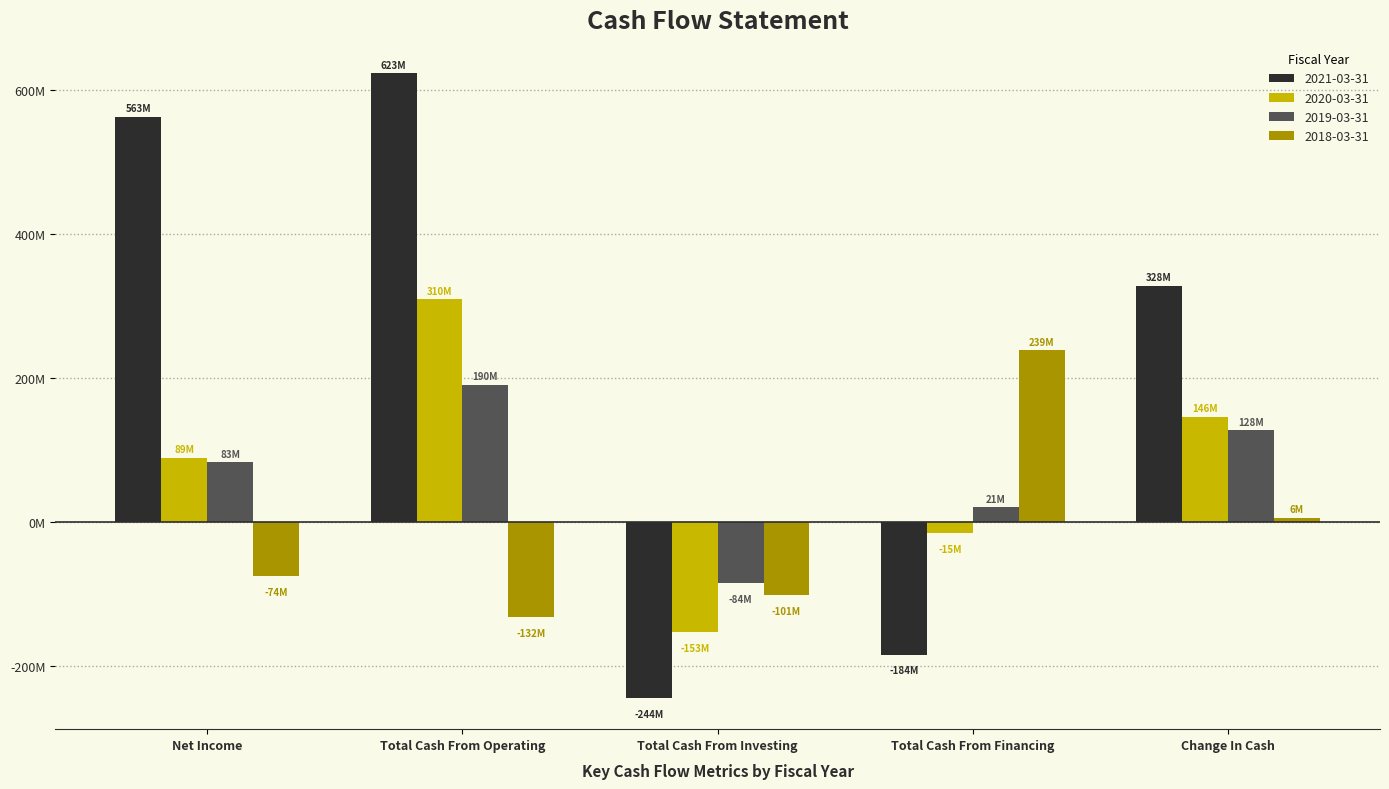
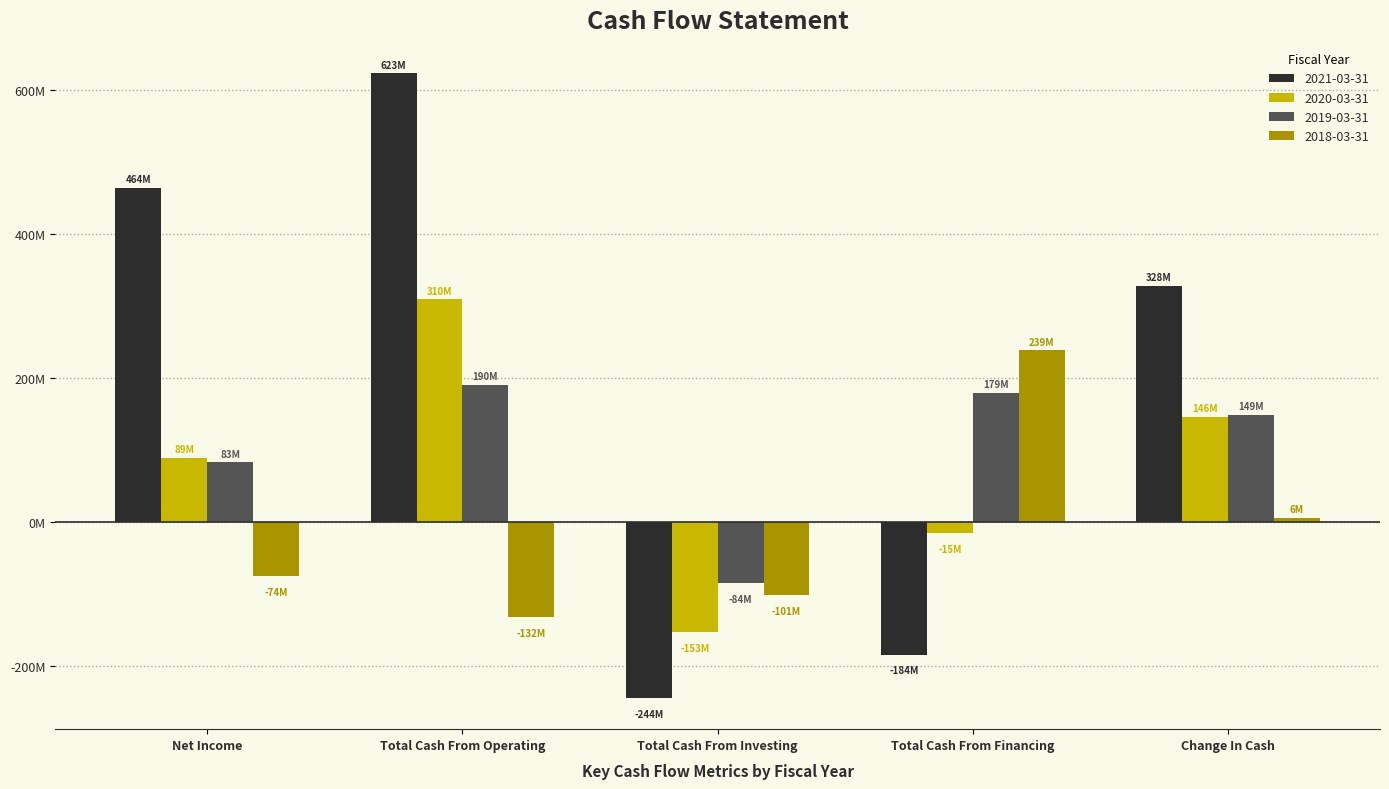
  {
    "2021-03-31": {
-     "Net Income": "563M",
+     "Net Income": "464M",
      "Total Cash From Operating": "623M",
      "Total Cash From Investing": "-244M",
      "Total Cash From Financing": "-184M",
      "Change In Cash": "328M"
    },
    "2019-03-31": {
      "Net Income": "83M",
      "Total Cash From Operating": "190M",
      "Total Cash From Investing": "-84M",
-     "Total Cash From Financing": "21M",
-     "Change In Cash": "128M"
+     "Total Cash From Financing": "179M",
+     "Change In Cash": "149M"
    }
  }
